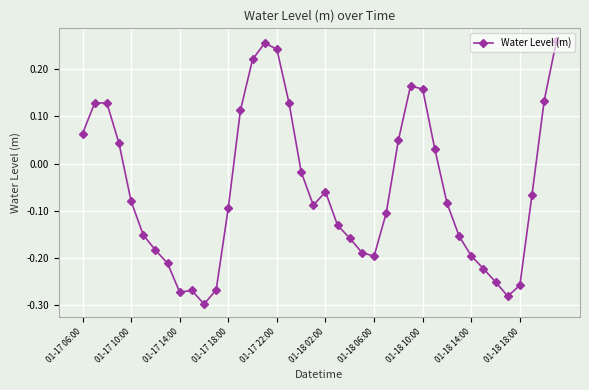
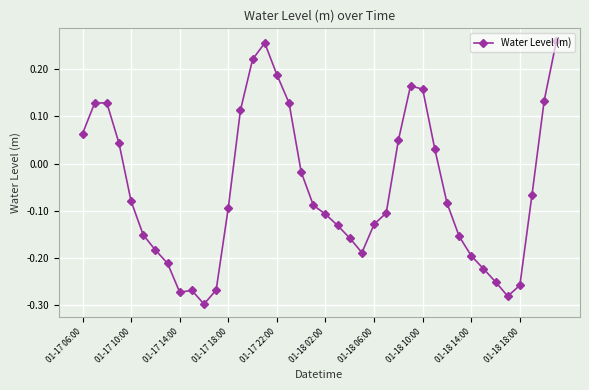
  {
    "01-17 06:00": 0.06,
    "01-17 10:00": -0.08,
    "01-17 14:00": -0.27,
    "01-17 18:00": -0.09,
-   "01-17 22:00": 0.24,
-   "01-18 02:00": -0.06,
-   "01-18 06:00": -0.20,
+   "01-17 22:00": 0.19,
+   "01-18 02:00": -0.11,
+   "01-18 06:00": -0.13,
    "01-18 10:00": 0.16,
    "01-18 14:00": -0.20,
    "01-18 18:00": -0.26
  }
